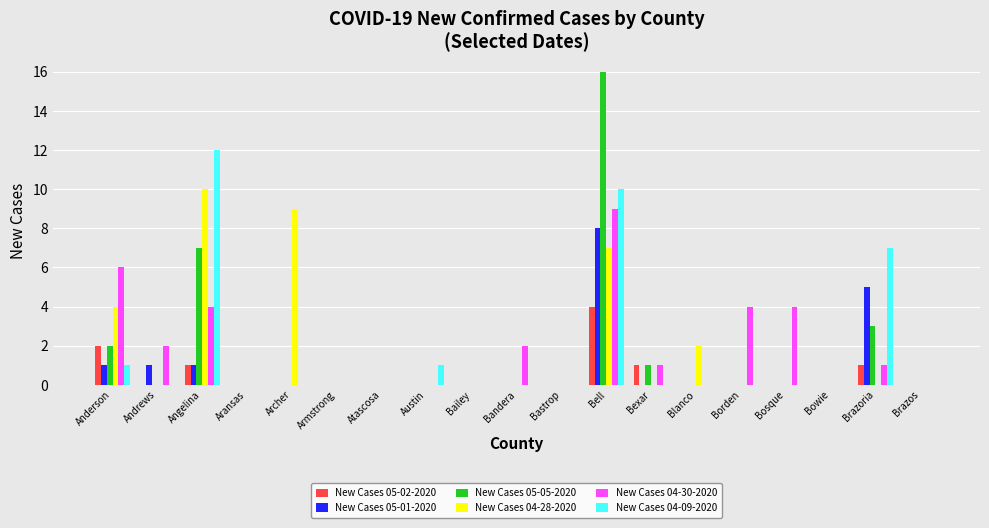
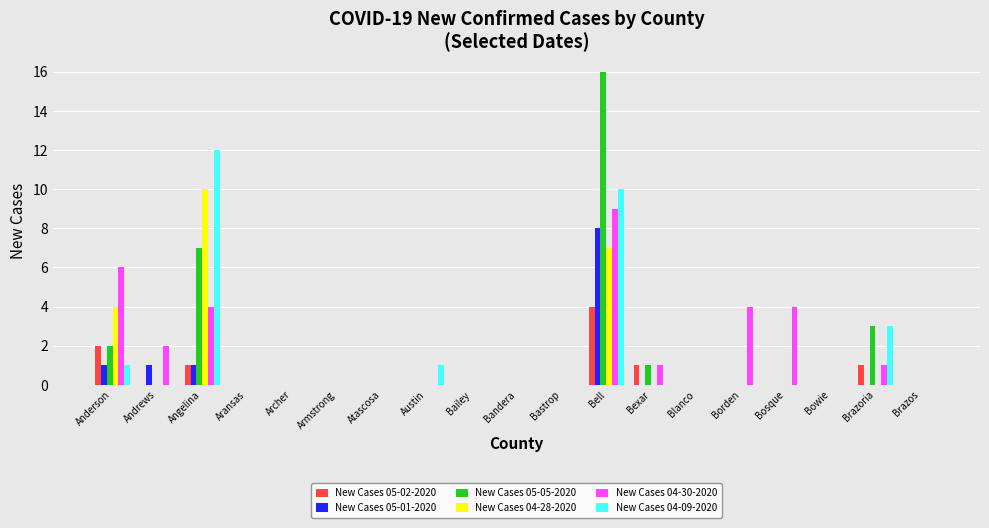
  {
    "New Cases 05-02-2020": {
      "Anderson": 2,
      "Andrews": 0,
      "Angelina": 1,
      "Aransas": 0,
      "Archer": 0,
      "Armstrong": 0,
      "Atascosa": 0,
      "Austin": 0,
      "Bailey": 0,
      "Bandera": 0,
      "Bastrop": 0,
      "Bell": 4,
      "Bexar": 1,
      "Blanco": 0,
      "Borden": 0,
      "Bosque": 0,
      "Bowie": 0,
      "Brazoria": 1,
      "Brazos": 0
    },
    "New Cases 05-01-2020": {
      "Anderson": 1,
      "Andrews": 1,
      "Angelina": 1,
      "Aransas": 0,
      "Archer": 0,
      "Armstrong": 0,
      "Atascosa": 0,
      "Austin": 0,
      "Bailey": 0,
      "Bandera": 0,
      "Bastrop": 0,
      "Bell": 8,
      "Bexar": 0,
      "Blanco": 0,
      "Borden": 0,
      "Bosque": 0,
      "Bowie": 0,
-     "Brazoria": 5,
+     "Brazoria": 0,
      "Brazos": 0
    },
    "New Cases 05-05-2020": {
      "Anderson": 2,
      "Andrews": 0,
      "Angelina": 7,
      "Aransas": 0,
      "Archer": 0,
      "Armstrong": 0,
      "Atascosa": 0,
      "Austin": 0,
      "Bailey": 0,
      "Bandera": 0,
      "Bastrop": 0,
      "Bell": 16,
      "Bexar": 1,
      "Blanco": 0,
      "Borden": 0,
      "Bosque": 0,
      "Bowie": 0,
      "Brazoria": 3,
      "Brazos": 0
    },
    "New Cases 04-28-2020": {
      "Anderson": 4,
      "Andrews": 0,
      "Angelina": 10,
      "Aransas": 0,
-     "Archer": 9,
+     "Archer": 0,
      "Armstrong": 0,
      "Atascosa": 0,
      "Austin": 0,
      "Bailey": 0,
      "Bandera": 0,
      "Bastrop": 0,
      "Bell": 7,
      "Bexar": 0,
-     "Blanco": 2,
+     "Blanco": 0,
      "Borden": 0,
      "Bosque": 0,
      "Bowie": 0,
      "Brazoria": 0,
      "Brazos": 0
    },
    "New Cases 04-30-2020": {
      "Anderson": 6,
      "Andrews": 2,
      "Angelina": 4,
      "Aransas": 0,
      "Archer": 0,
      "Armstrong": 0,
      "Atascosa": 0,
      "Austin": 0,
      "Bailey": 0,
-     "Bandera": 2,
+     "Bandera": 0,
      "Bastrop": 0,
      "Bell": 9,
      "Bexar": 1,
      "Blanco": 0,
      "Borden": 4,
      "Bosque": 4,
      "Bowie": 0,
      "Brazoria": 1,
      "Brazos": 0
    },
    "New Cases 04-09-2020": {
      "Anderson": 1,
      "Andrews": 0,
      "Angelina": 12,
      "Aransas": 0,
      "Archer": 0,
      "Armstrong": 0,
      "Atascosa": 0,
      "Austin": 1,
      "Bailey": 0,
      "Bandera": 0,
      "Bastrop": 0,
      "Bell": 10,
      "Bexar": 0,
      "Blanco": 0,
      "Borden": 0,
      "Bosque": 0,
      "Bowie": 0,
-     "Brazoria": 7,
+     "Brazoria": 3,
      "Brazos": 0
    }
  }
